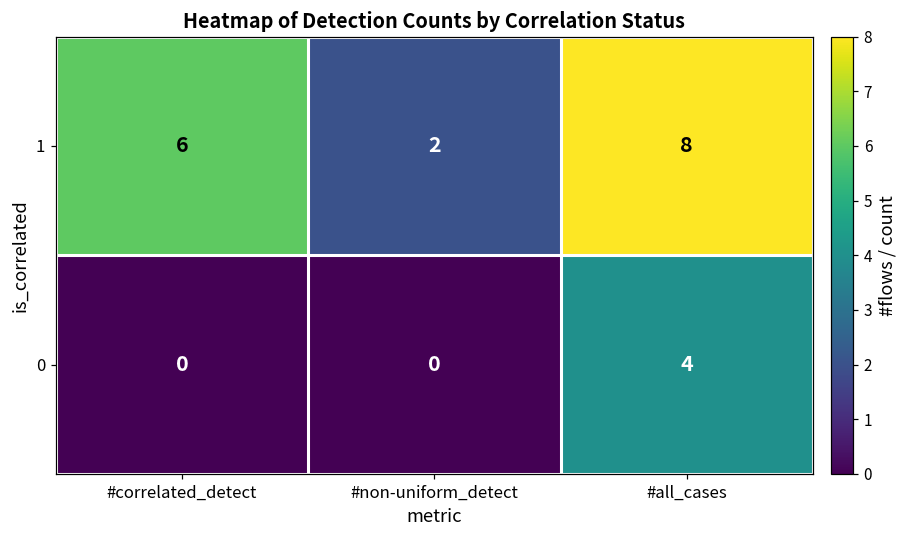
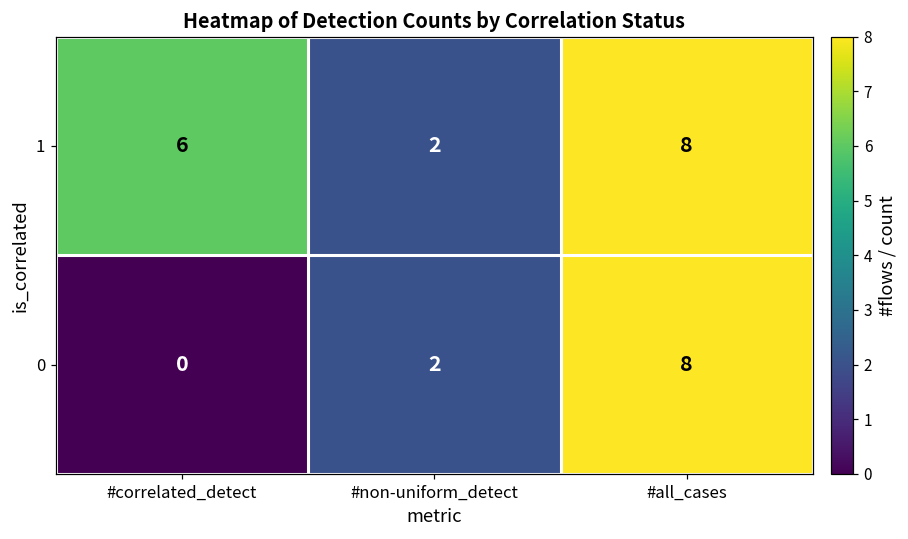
  {
    "1": {
      "#correlated_detect": 6,
      "#non-uniform_detect": 2,
      "#all_cases": 8
    },
    "0": {
      "#correlated_detect": 0,
-     "#non-uniform_detect": 0,
-     "#all_cases": 4
+     "#non-uniform_detect": 2,
+     "#all_cases": 8
    }
  }
